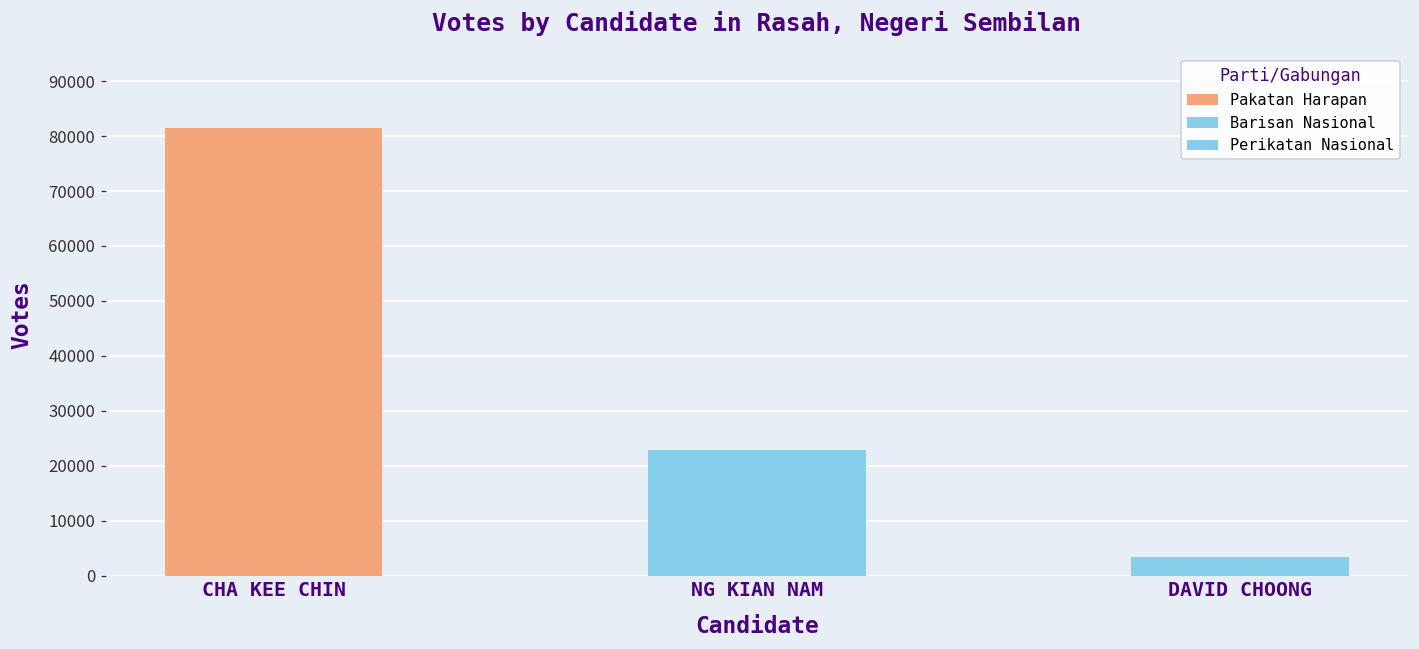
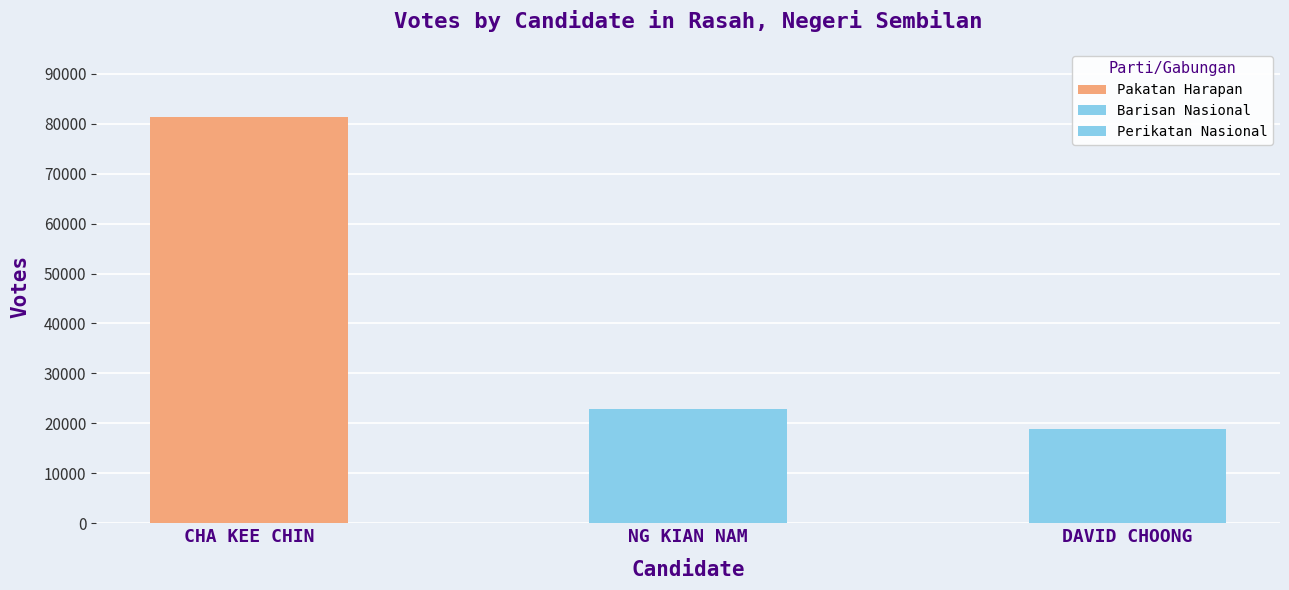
  {
    "CHA KEE CHIN": 81000,
    "NG KIAN NAM": 23000,
-   "DAVID CHOONG": 3000
+   "DAVID CHOONG": 19000
  }
